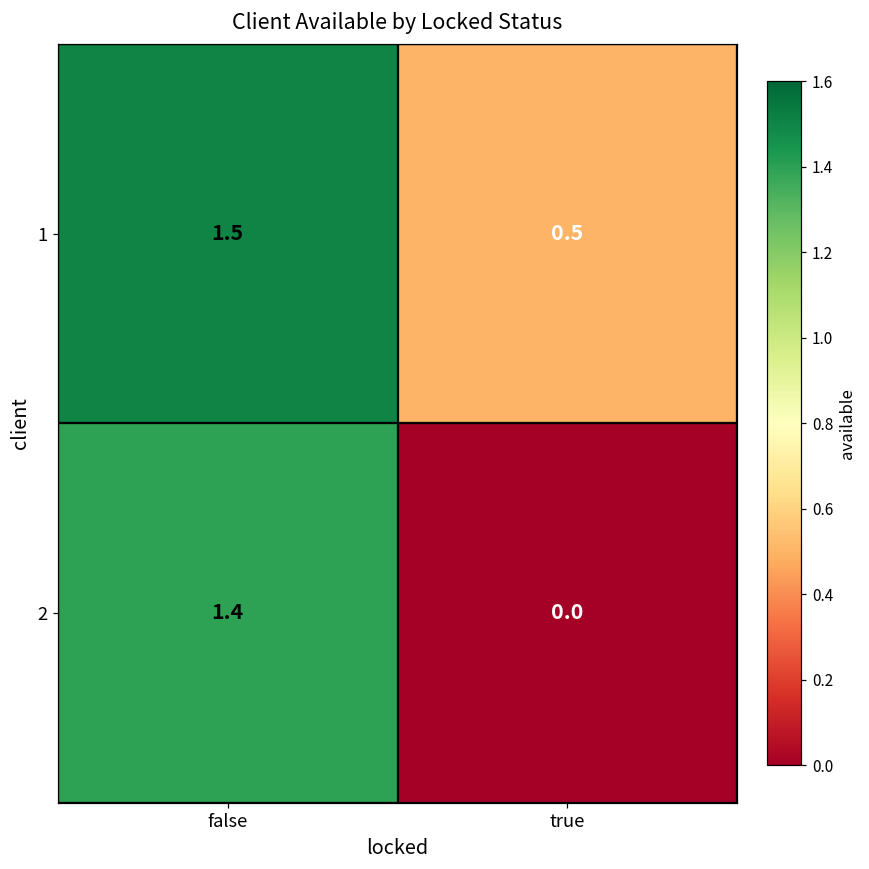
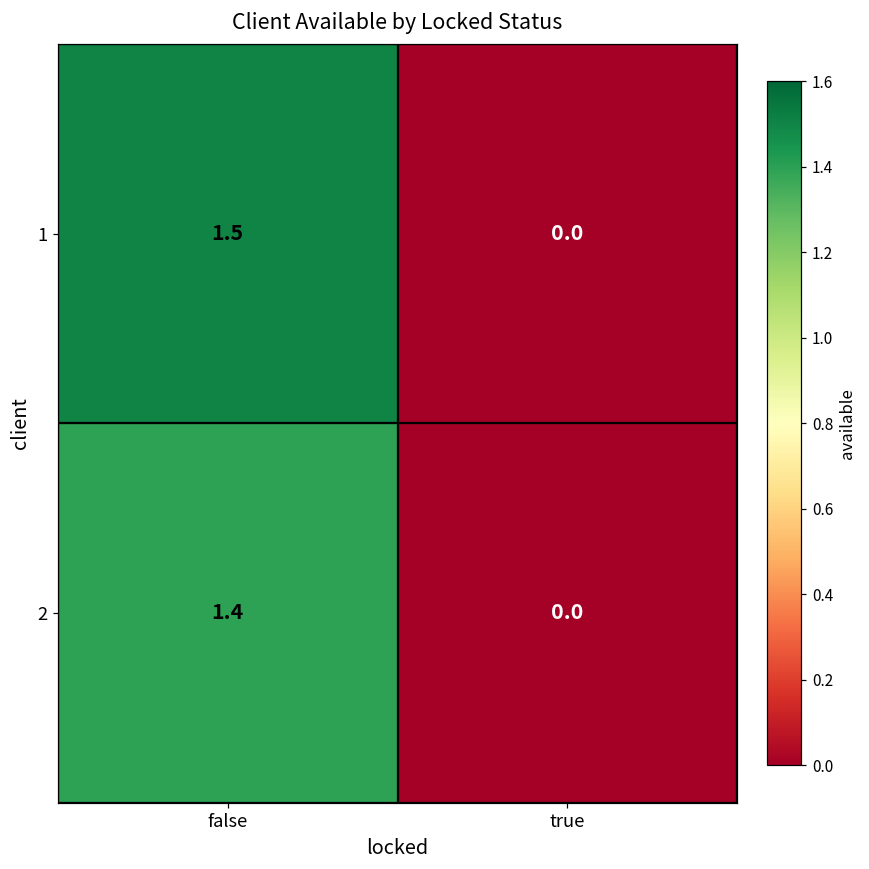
  {
    "1": {
      "false": 1.5,
-     "true": 0.5
+     "true": 0.0
    },
    "2": {
      "false": 1.4,
      "true": 0.0
    }
  }
